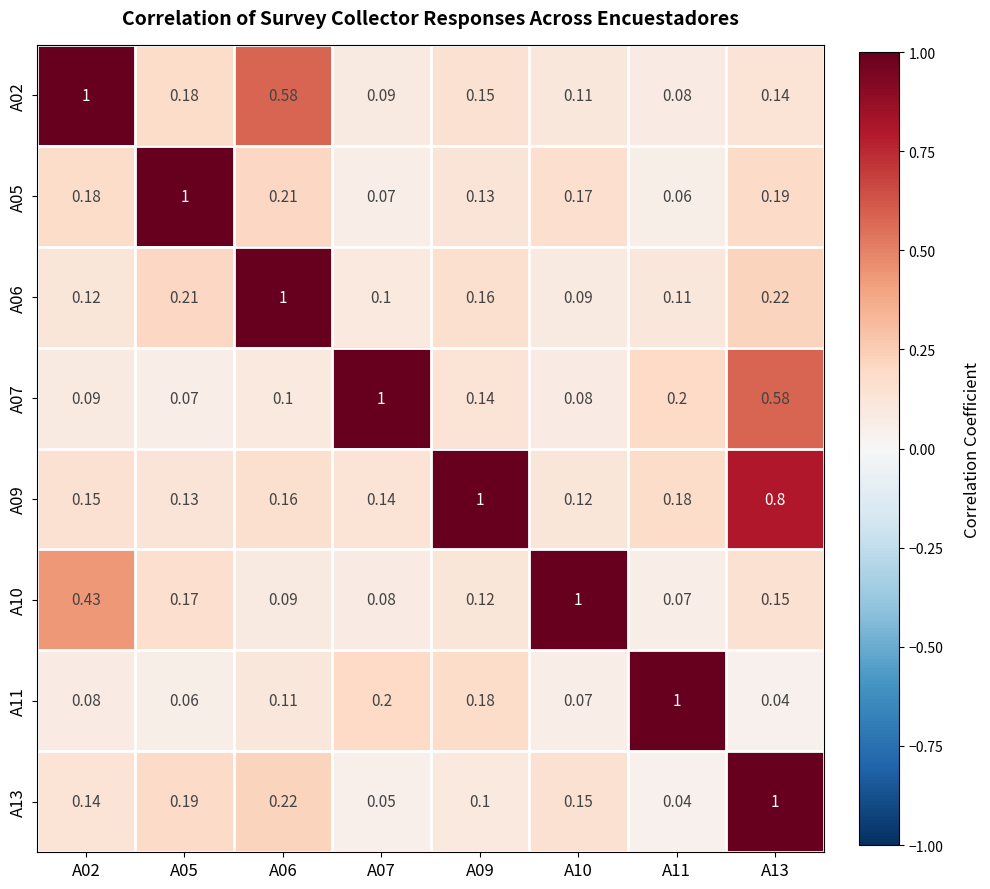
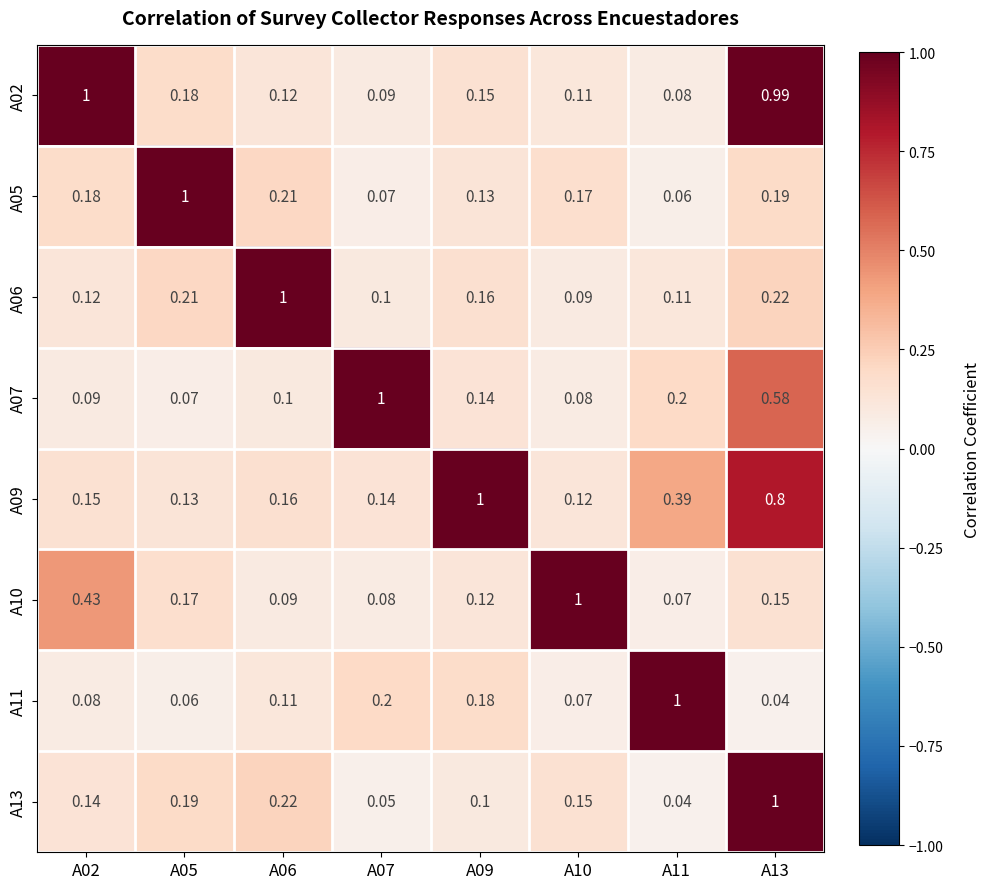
  {
    "A02": {
      "A02": 1,
      "A05": 0.18,
-     "A06": 0.58,
+     "A06": 0.12,
      "A07": 0.09,
      "A09": 0.15,
      "A10": 0.11,
      "A11": 0.08,
-     "A13": 0.14
+     "A13": 0.99
    },
    "A05": {
      "A02": 0.18,
      "A05": 1,
      "A06": 0.21,
      "A07": 0.07,
      "A09": 0.13,
      "A10": 0.17,
      "A11": 0.06,
      "A13": 0.19
    },
    "A06": {
      "A02": 0.12,
      "A05": 0.21,
      "A06": 1,
      "A07": 0.1,
      "A09": 0.16,
      "A10": 0.09,
      "A11": 0.11,
      "A13": 0.22
    },
    "A07": {
      "A02": 0.09,
      "A05": 0.07,
      "A06": 0.1,
      "A07": 1,
      "A09": 0.14,
      "A10": 0.08,
      "A11": 0.2,
      "A13": 0.58
    },
    "A09": {
      "A02": 0.15,
      "A05": 0.13,
      "A06": 0.16,
      "A07": 0.14,
      "A09": 1,
      "A10": 0.12,
-     "A11": 0.18,
+     "A11": 0.39,
      "A13": 0.8
    },
    "A10": {
      "A02": 0.43,
      "A05": 0.17,
      "A06": 0.09,
      "A07": 0.08,
      "A09": 0.12,
      "A10": 1,
      "A11": 0.07,
      "A13": 0.15
    },
    "A11": {
      "A02": 0.08,
      "A05": 0.06,
      "A06": 0.11,
      "A07": 0.2,
      "A09": 0.18,
      "A10": 0.07,
      "A11": 1,
      "A13": 0.04
    },
    "A13": {
      "A02": 0.14,
      "A05": 0.19,
      "A06": 0.22,
      "A07": 0.05,
      "A09": 0.1,
      "A10": 0.15,
      "A11": 0.04,
      "A13": 1
    }
  }
